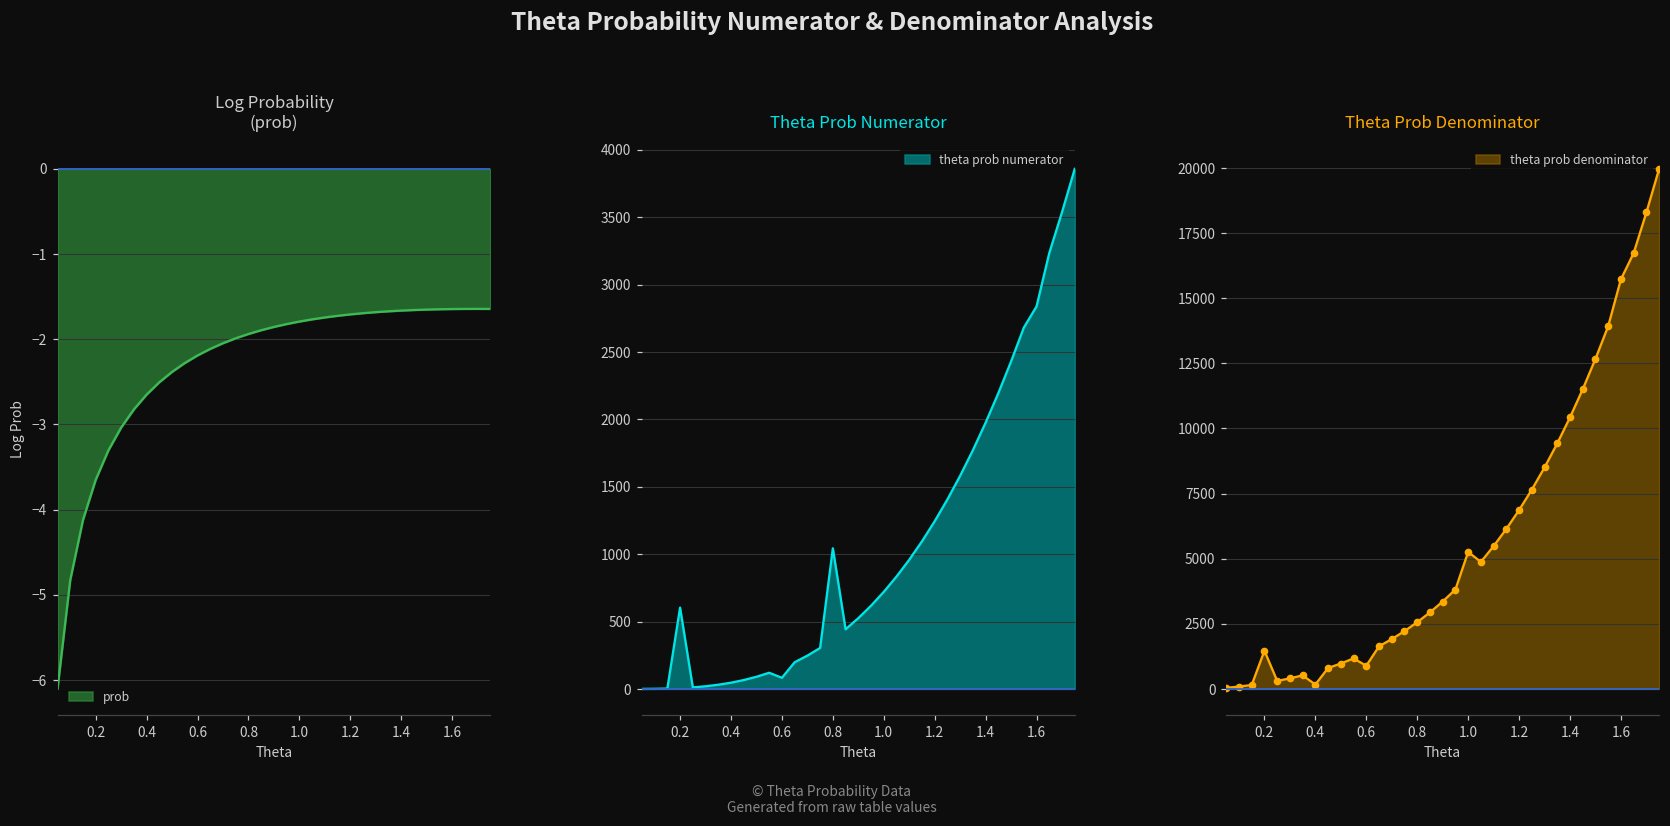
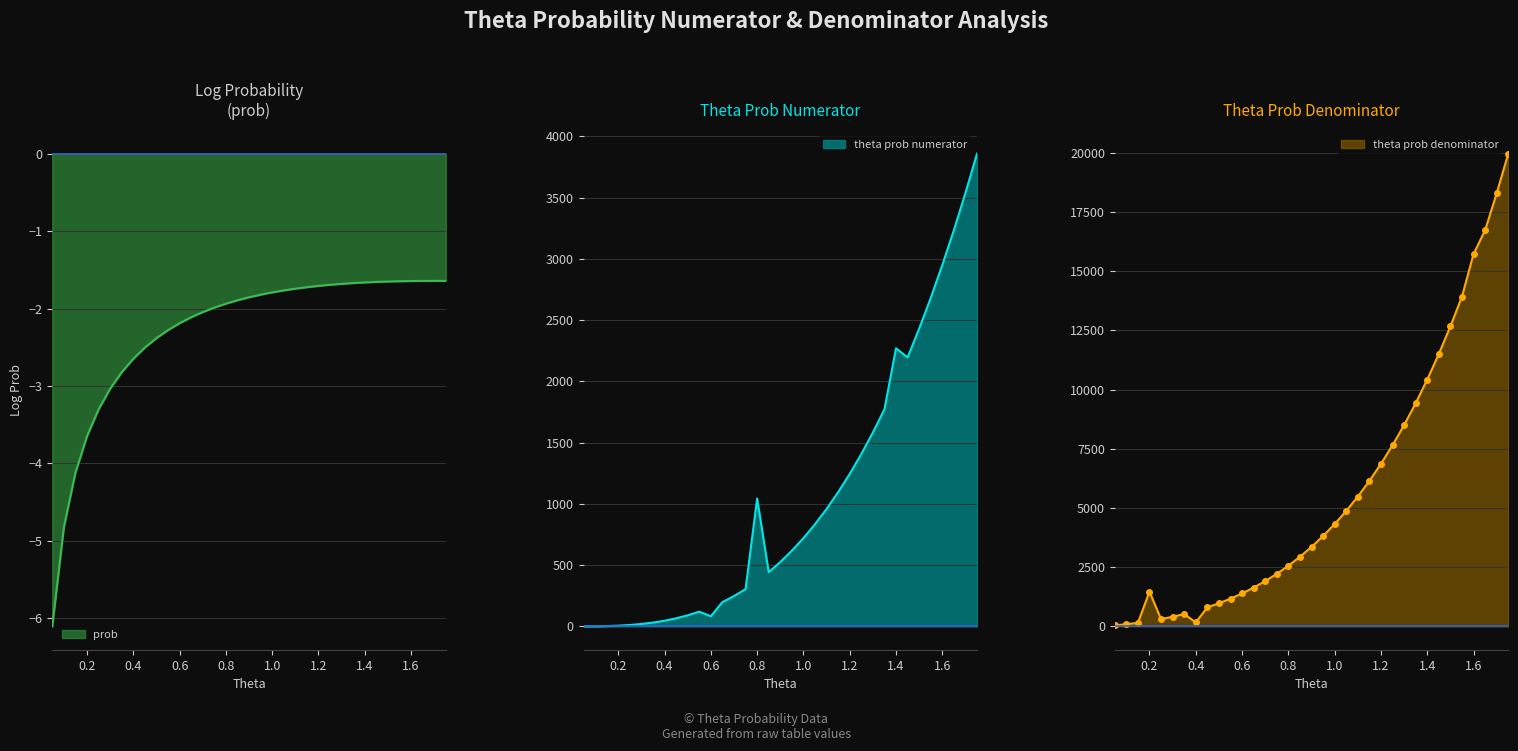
  {
    "Theta Prob Numerator": {
-     "0.2": 600,
+     "0.2": 10,
      "0.4": 50,
      "0.6": 80,
      "0.8": 1040,
      "1.0": 720,
      "1.2": 1240,
-     "1.4": 1980,
-     "1.6": 2840
+     "1.4": 2270,
+     "1.6": 2950
    },
    "Theta Prob Denominator": {
      "0.2": 1500,
      "0.4": 200,
-     "0.6": 900,
+     "0.6": 1400,
      "0.8": 2600,
-     "1.0": 5300,
+     "1.0": 4300,
      "1.2": 6900,
      "1.4": 10400,
      "1.6": 15700
    }
  }
